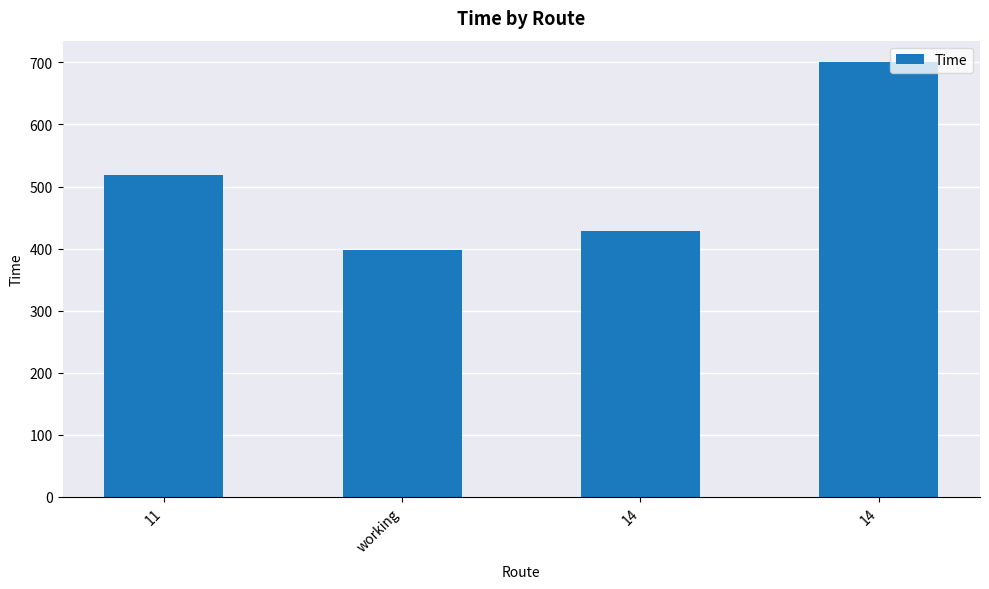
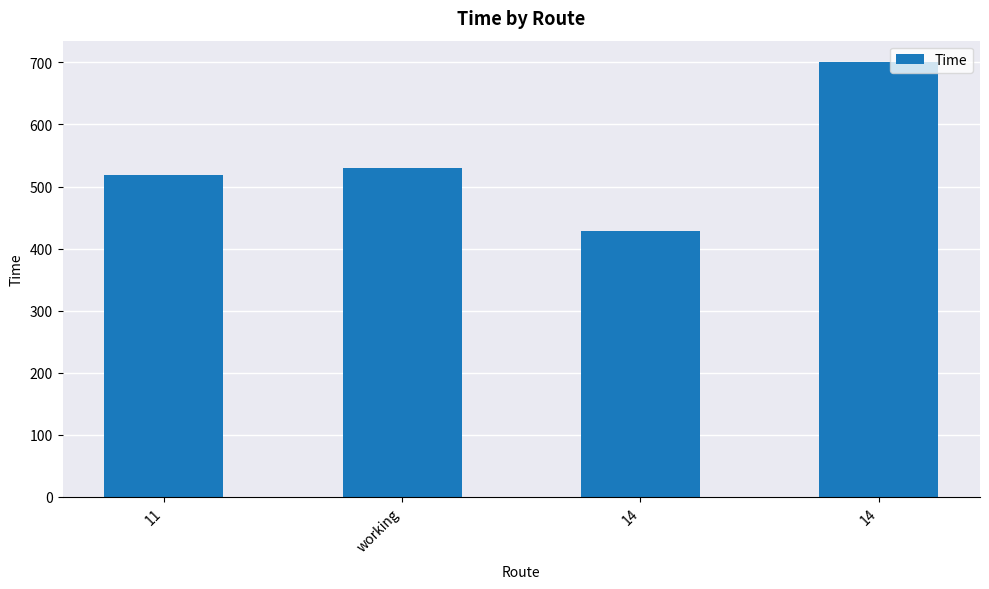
  {
    "11": 520,
-   "working": 400
+   "working": 530
  }
